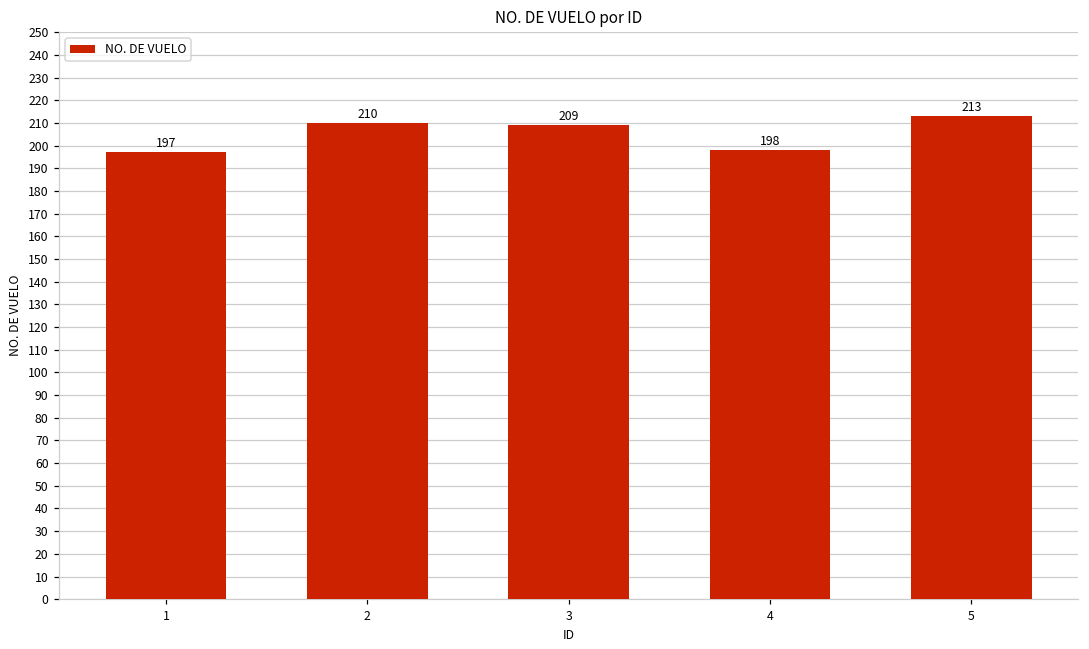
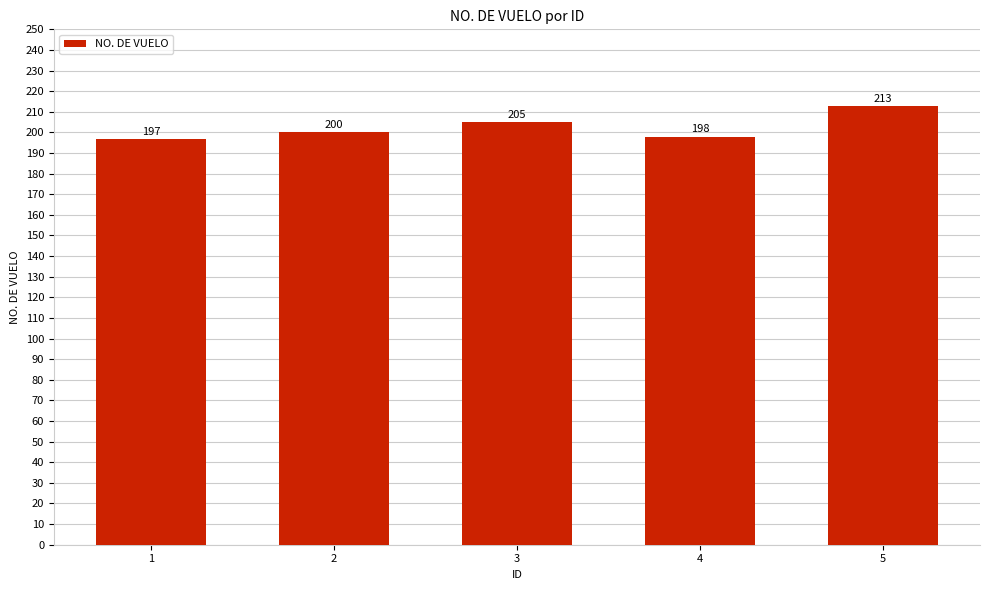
  {
    "1": 197,
-   "2": 210,
-   "3": 209,
+   "2": 200,
+   "3": 205,
    "4": 198,
    "5": 213
  }
